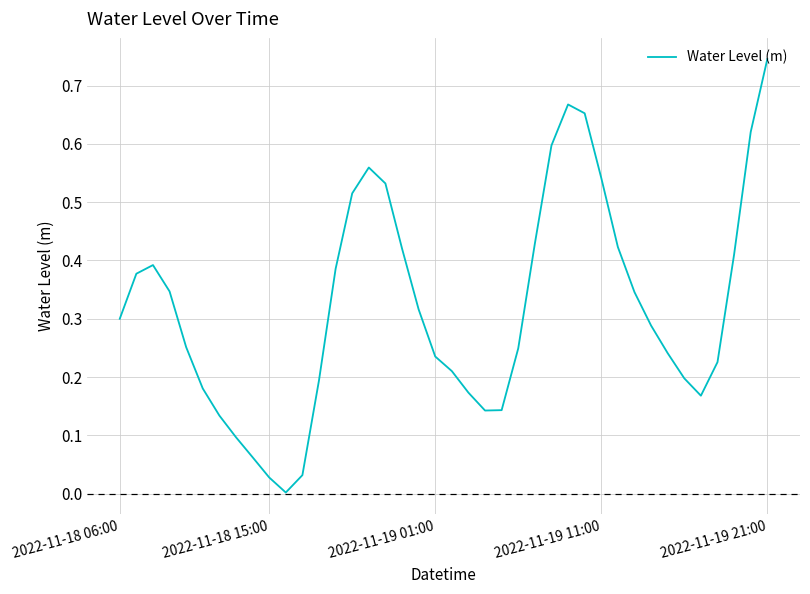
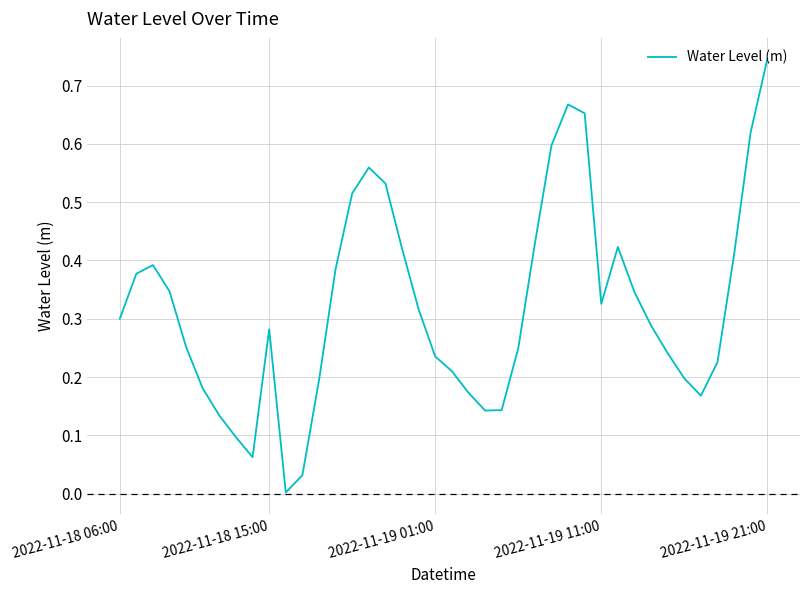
  {
    "2022-11-18 06:00": 0.30,
-   "2022-11-18 15:00": 0.03,
+   "2022-11-18 15:00": 0.28,
    "2022-11-19 01:00": 0.24,
-   "2022-11-19 11:00": 0.54,
+   "2022-11-19 11:00": 0.33,
    "2022-11-19 21:00": 0.75
  }
